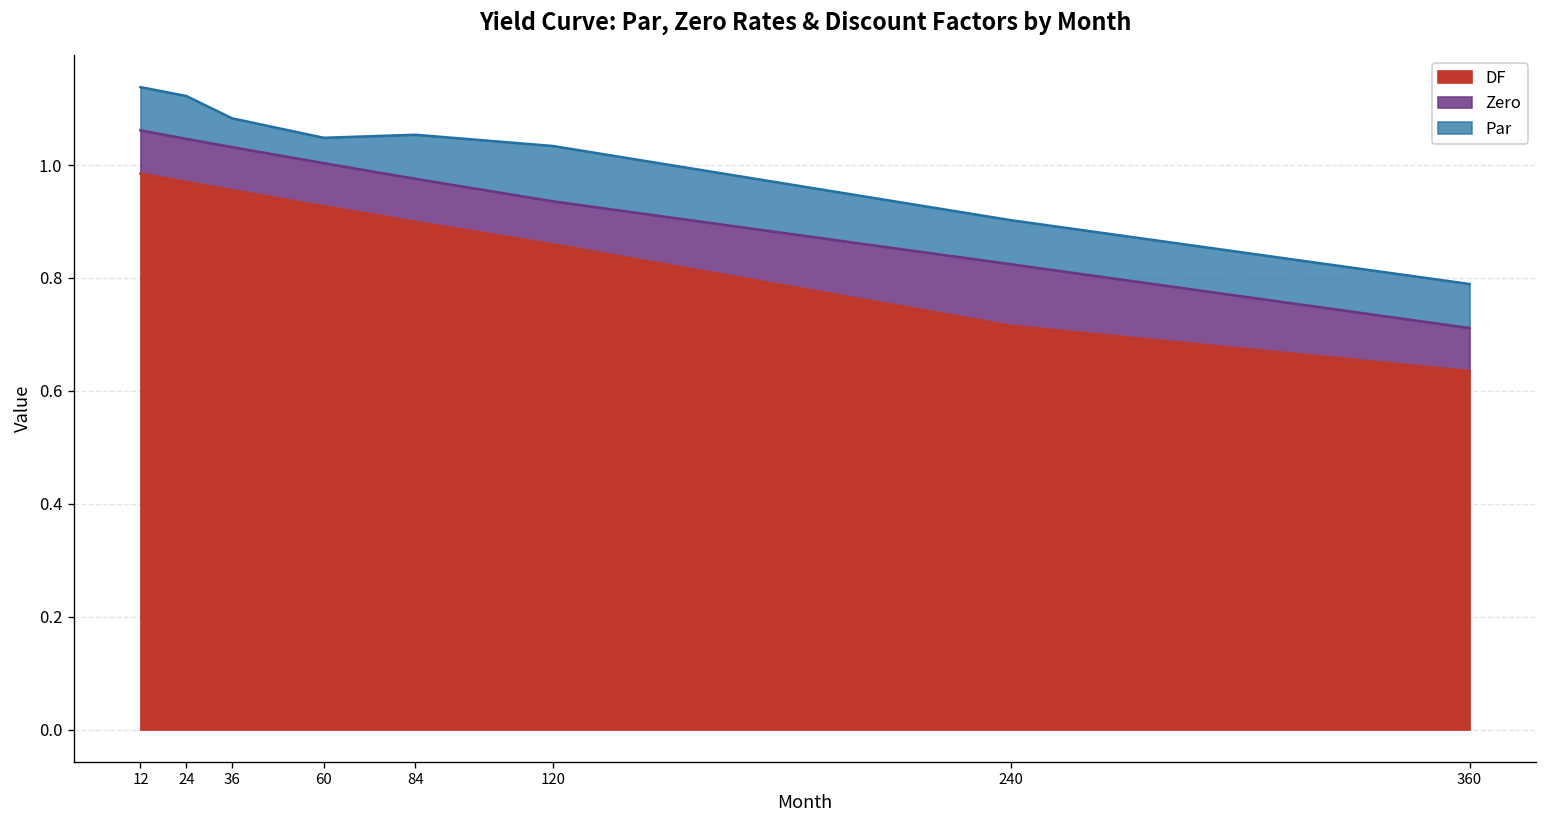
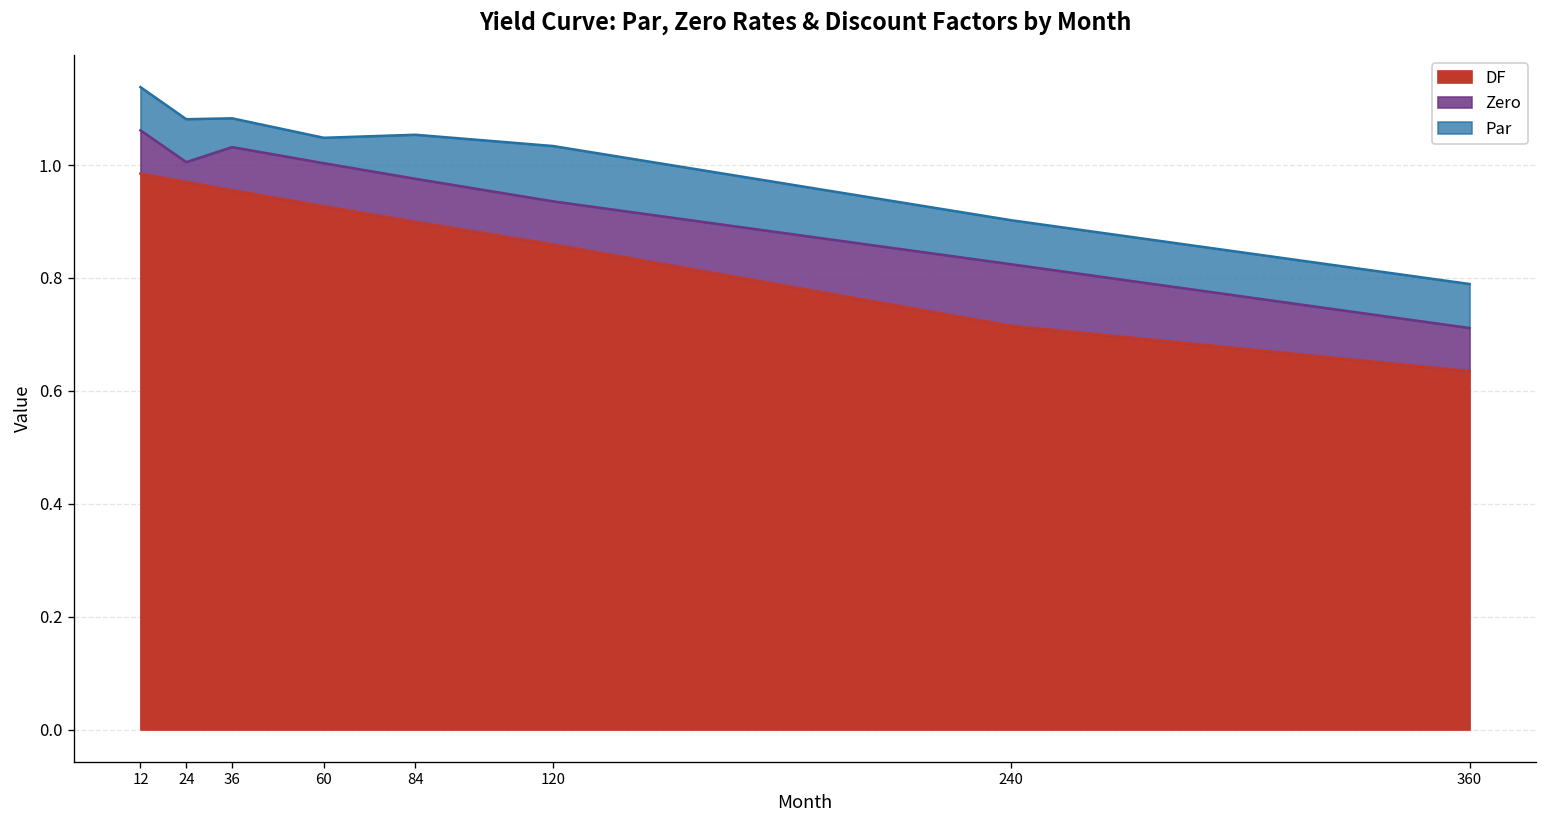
  {
    "DF": {
      "12": 0.98,
      "24": 0.97,
      "36": 0.96,
      "60": 0.93,
      "84": 0.90,
      "120": 0.86,
      "240": 0.72,
      "360": 0.64
    },
    "Zero": {
      "12": 0.08,
-     "24": 0.08,
+     "24": 0.04,
      "36": 0.08,
      "60": 0.08,
      "84": 0.08,
      "120": 0.08,
      "240": 0.11,
      "360": 0.08
    },
    "Par": {
      "12": 0.08,
      "24": 0.08,
      "36": 0.05,
      "60": 0.04,
      "84": 0.08,
      "120": 0.10,
      "240": 0.08,
      "360": 0.08
    }
  }
